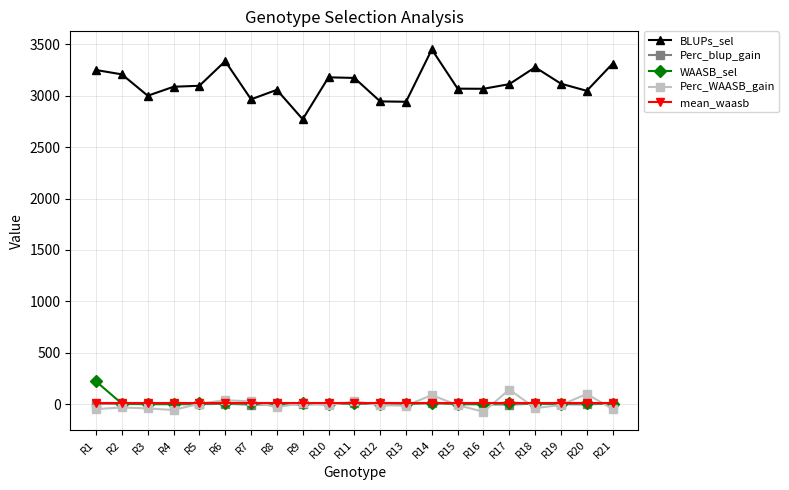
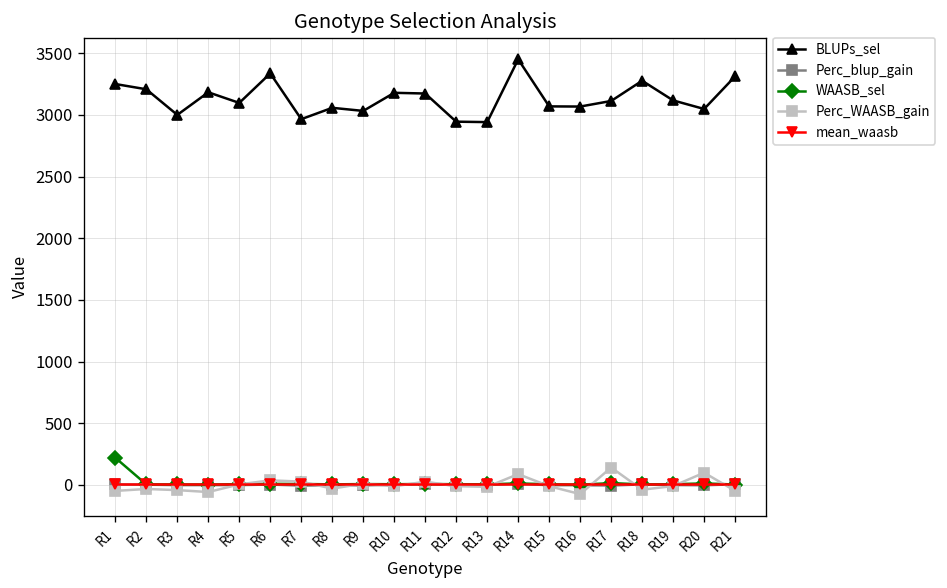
  {
    "BLUPs_sel": {
      "R1": 3250,
      "R2": 3210,
      "R3": 3000,
-     "R4": 3090,
+     "R4": 3180,
      "R5": 3100,
      "R6": 3340,
      "R7": 2970,
      "R8": 3060,
-     "R9": 2770,
+     "R9": 3030,
      "R10": 3180,
      "R11": 3170,
      "R12": 2950,
      "R13": 2940,
      "R14": 3450,
      "R15": 3070,
      "R16": 3070,
      "R17": 3110,
      "R18": 3280,
      "R19": 3120,
      "R20": 3050,
      "R21": 3310
    },
    "WAASB_sel": {
      "R1": 220
    },
    "Perc_WAASB_gain": {
      "R1": -50,
      "R2": -30,
      "R3": -40,
      "R4": -60,
      "R6": 40,
      "R8": -30,
      "R14": 90,
      "R16": -70,
      "R17": 140,
      "R18": -40,
      "R20": 100,
      "R21": -50
    }
  }
